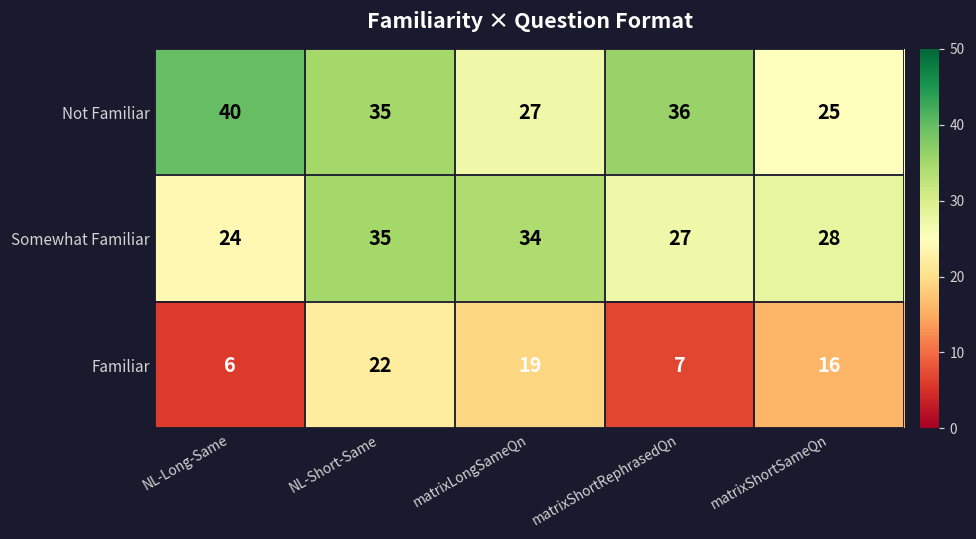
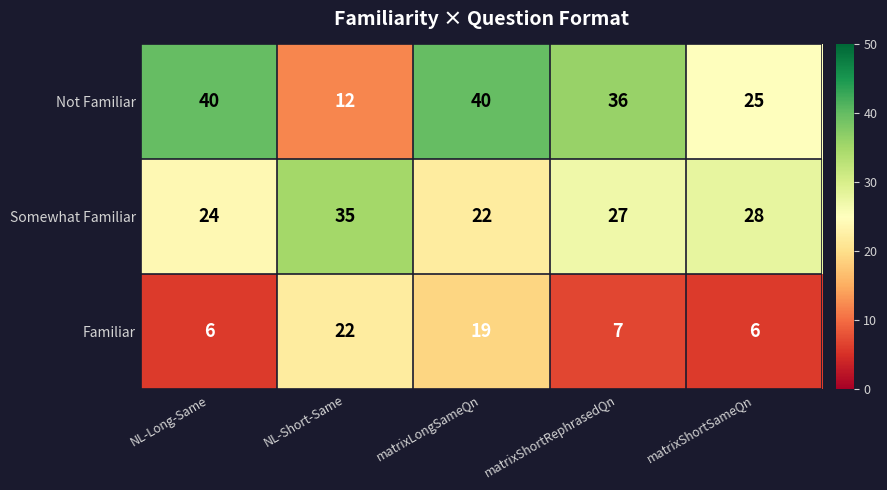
  {
    "Not Familiar": {
      "NL-Long-Same": 40,
-     "NL-Short-Same": 35,
-     "matrixLongSameQn": 27,
+     "NL-Short-Same": 12,
+     "matrixLongSameQn": 40,
      "matrixShortRephrasedQn": 36,
      "matrixShortSameQn": 25
    },
    "Somewhat Familiar": {
      "NL-Long-Same": 24,
      "NL-Short-Same": 35,
-     "matrixLongSameQn": 34,
+     "matrixLongSameQn": 22,
      "matrixShortRephrasedQn": 27,
      "matrixShortSameQn": 28
    },
    "Familiar": {
      "NL-Long-Same": 6,
      "NL-Short-Same": 22,
      "matrixLongSameQn": 19,
      "matrixShortRephrasedQn": 7,
-     "matrixShortSameQn": 16
+     "matrixShortSameQn": 6
    }
  }
